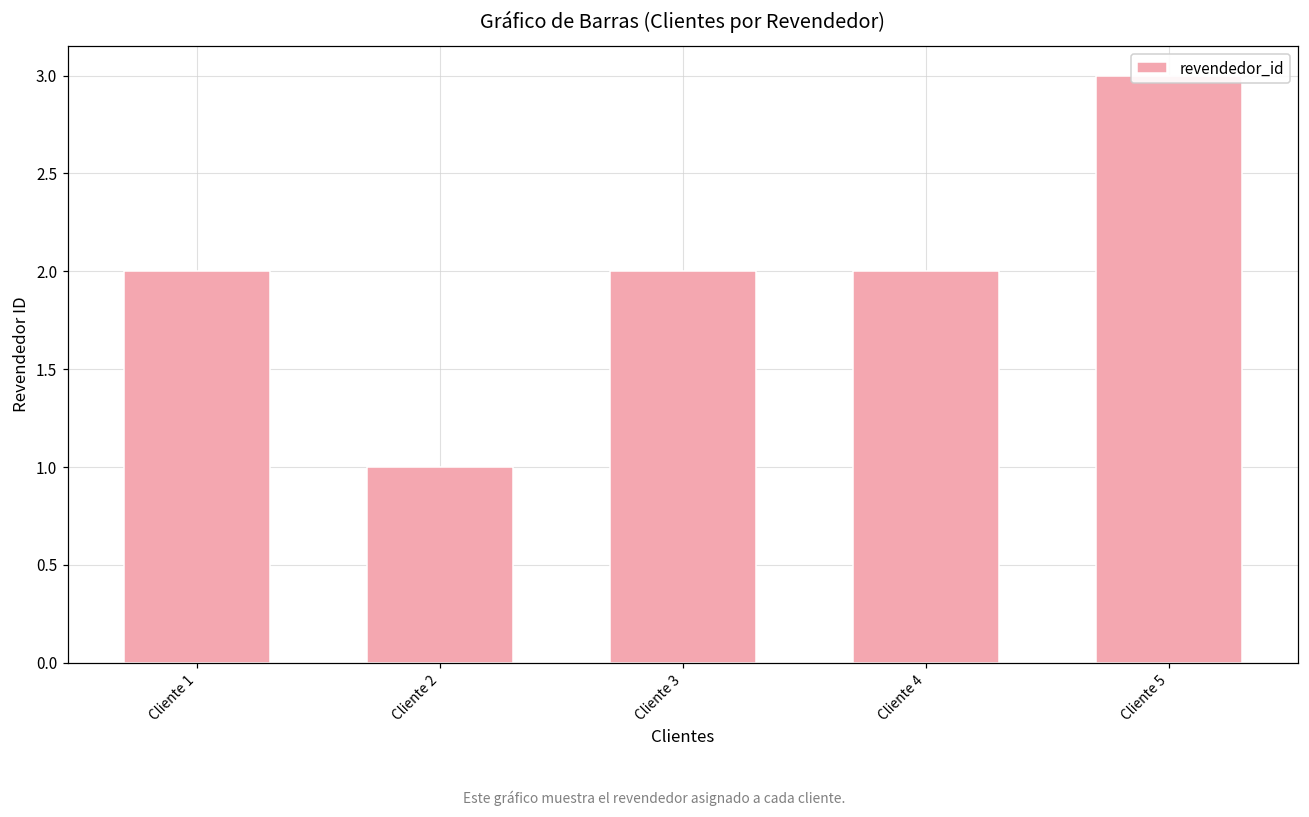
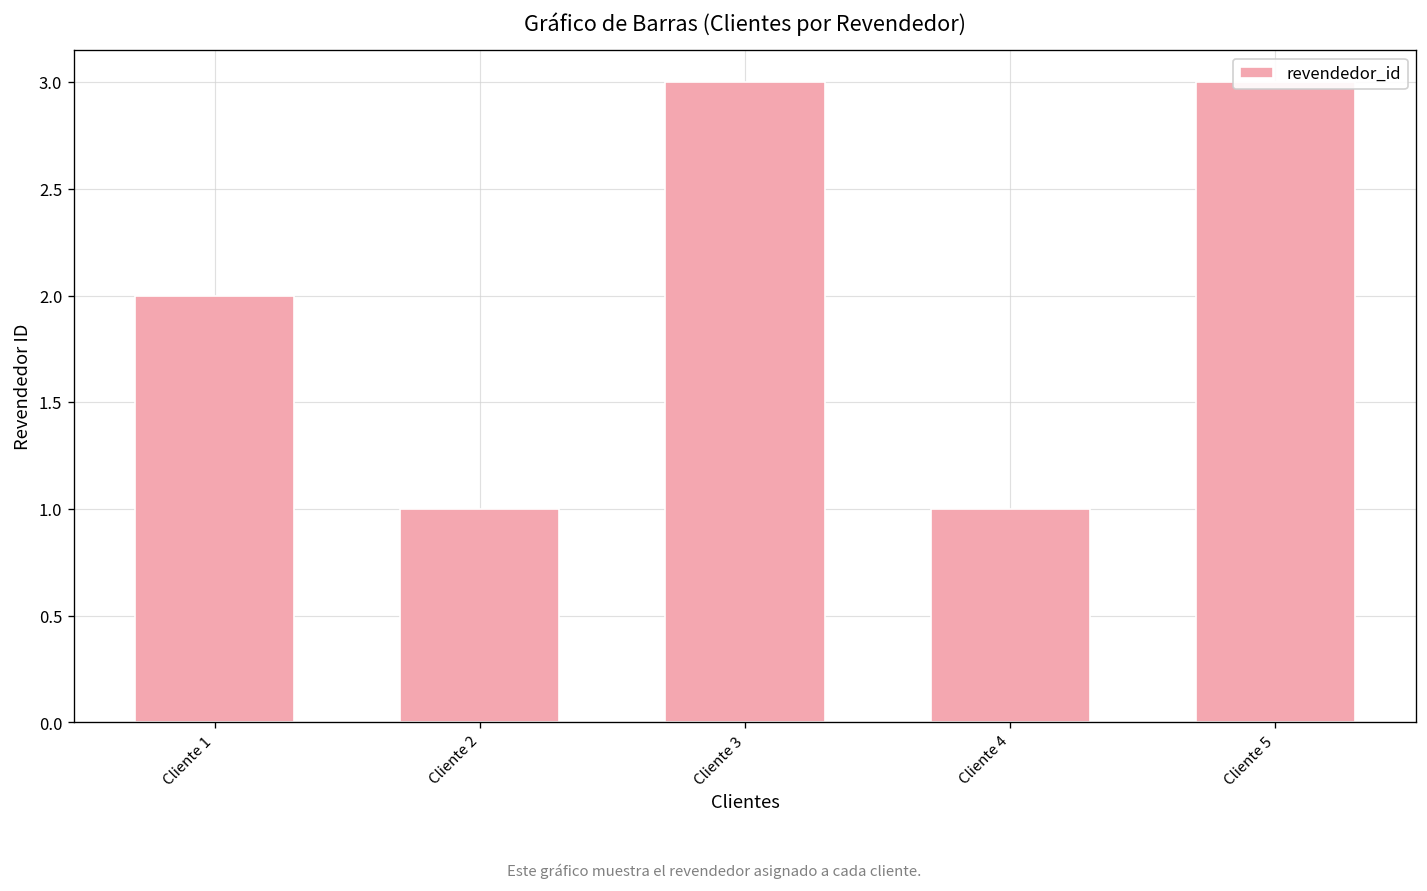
  {
    "Cliente 1": 2,
    "Cliente 2": 1,
-   "Cliente 3": 2,
-   "Cliente 4": 2
+   "Cliente 3": 3,
+   "Cliente 4": 1
  }
